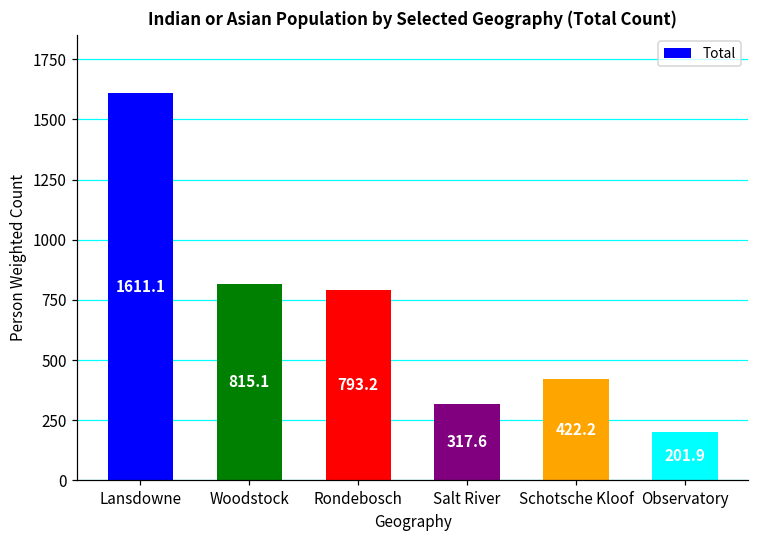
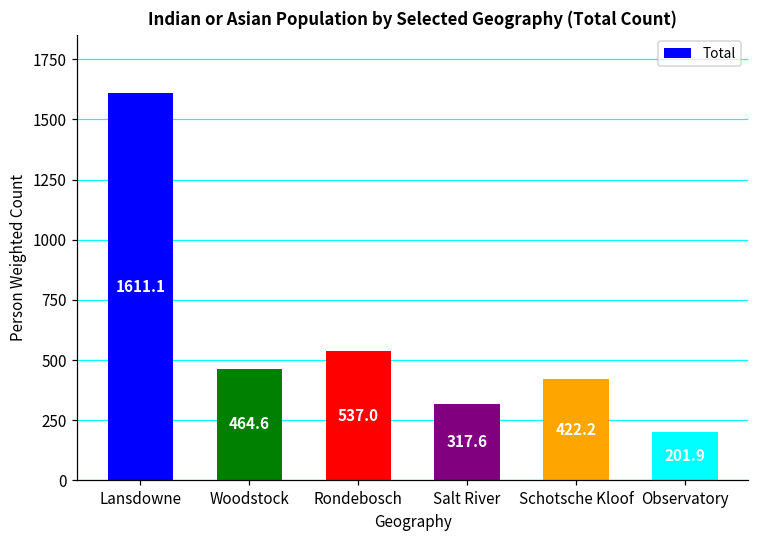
  {
    "Lansdowne": 1611.1,
-   "Woodstock": 815.1,
-   "Rondebosch": 793.2,
+   "Woodstock": 464.6,
+   "Rondebosch": 537.0,
    "Salt River": 317.6,
    "Schotsche Kloof": 422.2,
    "Observatory": 201.9
  }
